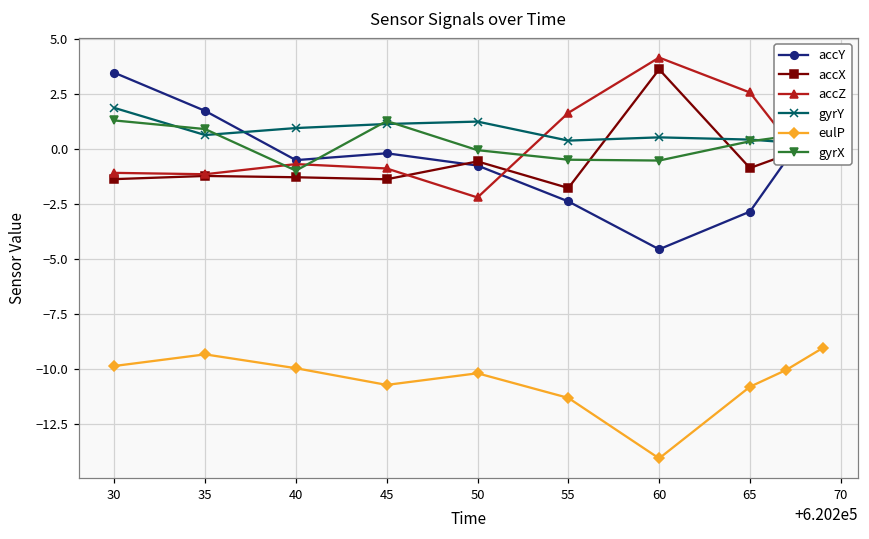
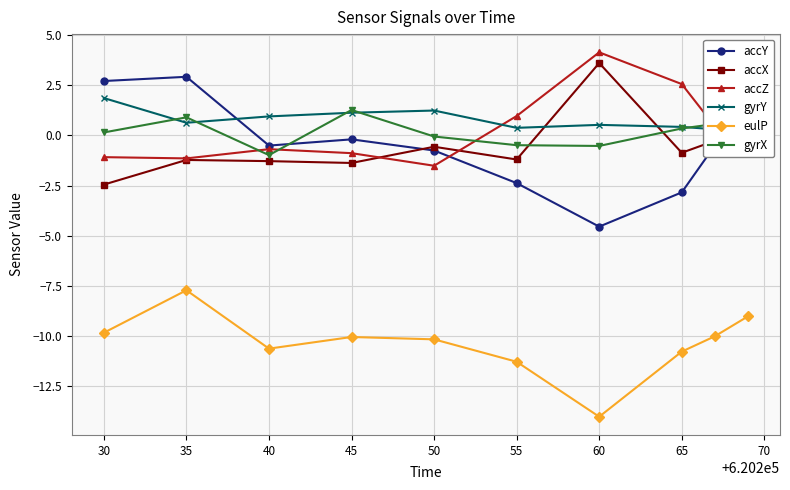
  {
    "accY": {
-     "30": 3.5,
-     "35": 1.7,
+     "30": 2.7,
+     "35": 2.9,
      "40": -0.5,
      "45": -0.2,
      "50": -0.8,
      "55": -2.4,
      "60": -4.6,
      "65": -2.8
    },
    "accX": {
-     "30": -1.4,
+     "30": -2.5,
      "40": -1.3,
      "45": -1.4,
      "50": -0.6,
-     "55": -1.8,
+     "55": -1.2,
      "60": 3.6,
      "65": -0.9
    },
    "accZ": {
      "30": -1.1,
      "40": -0.7,
      "45": -0.9,
-     "50": -2.2,
-     "55": 1.6,
+     "50": -1.5,
+     "55": 1.0,
      "60": 4.2,
      "65": 2.6
    },
    "gyrY": {
      "30": 1.9,
      "35": 0.6,
      "40": 1.0,
      "45": 1.1,
      "50": 1.2,
      "55": 0.4,
      "60": 0.5
    },
    "eulP": {
      "30": -9.9,
-     "35": -9.3,
-     "40": -10.0,
-     "45": -10.7,
+     "35": -7.7,
+     "40": -10.7,
+     "45": -10.1,
      "50": -10.2,
      "55": -11.3,
      "60": -14.1,
      "65": -10.8
    },
    "gyrX": {
-     "30": 1.3,
+     "30": 0.2,
      "35": 0.9,
      "40": -1.0,
      "45": 1.3,
      "50": -0.1,
      "55": -0.5,
      "60": -0.5
    }
  }
